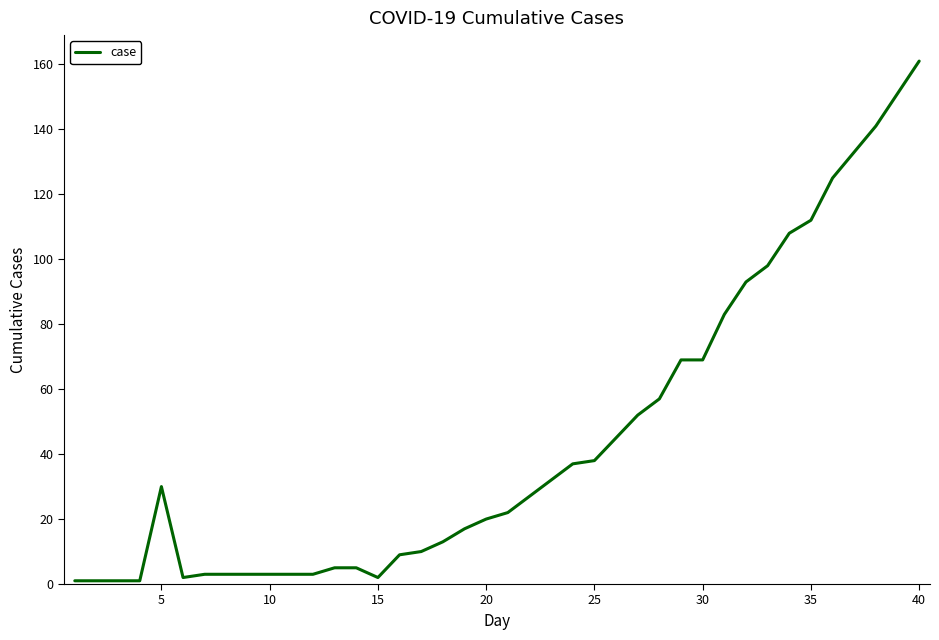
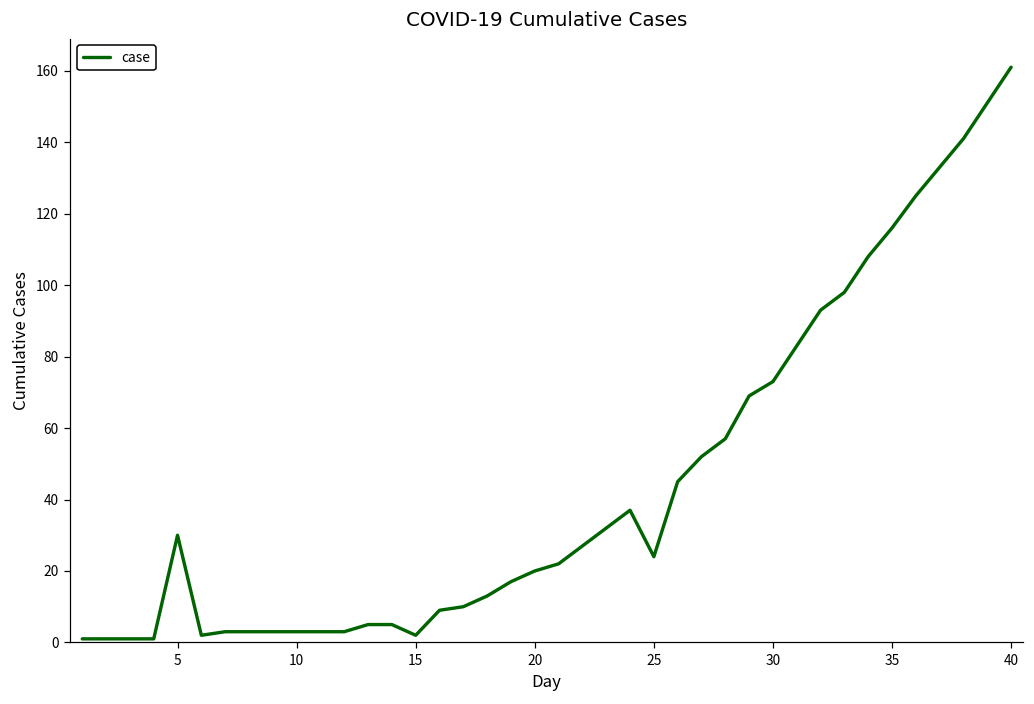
  {
    "5": 30,
    "10": 3,
    "15": 2,
    "20": 20,
-   "25": 38,
-   "30": 69,
-   "35": 112,
+   "25": 24,
+   "30": 73,
+   "35": 116,
    "40": 161
  }
